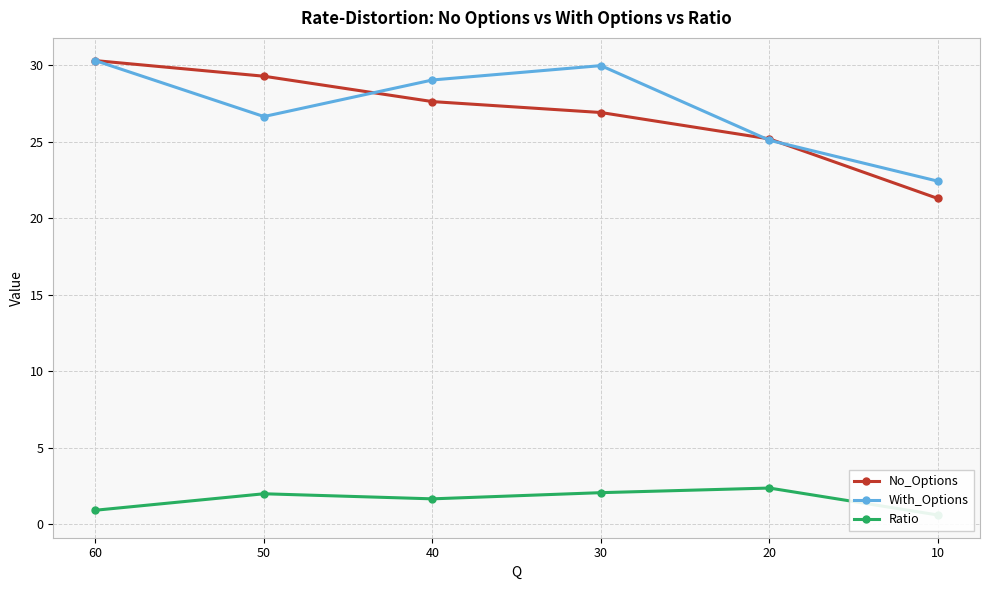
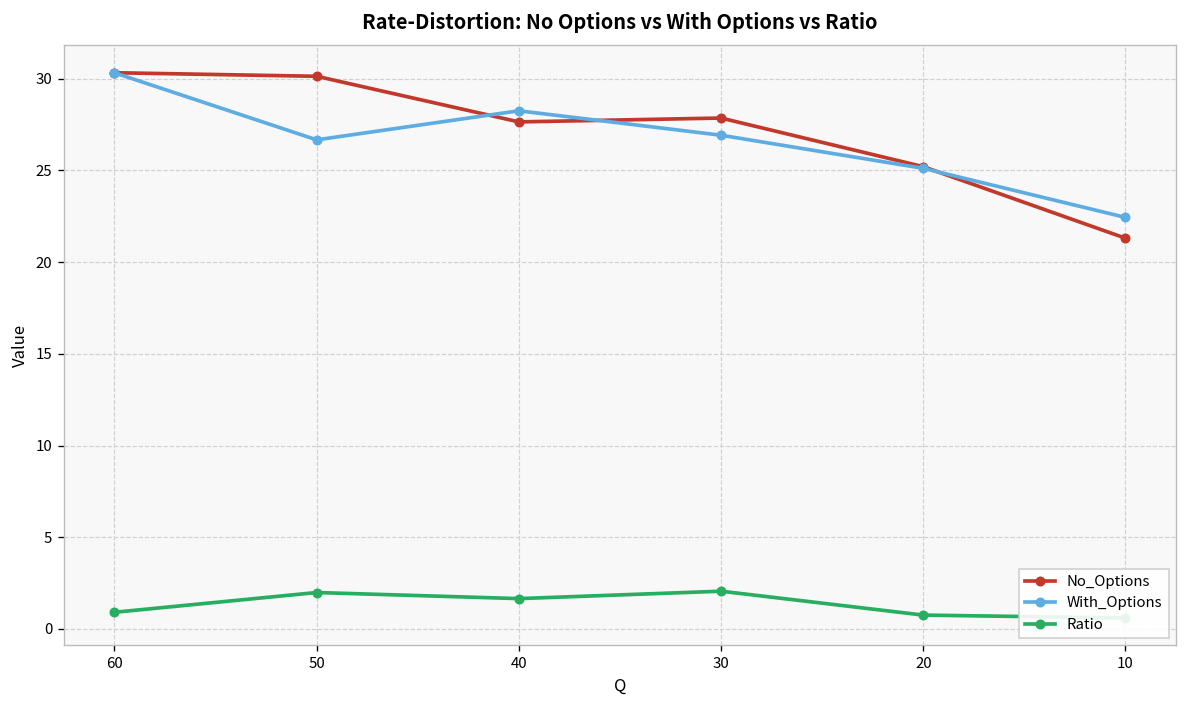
  {
    "No_Options": {
-     "50": 29.3,
+     "50": 30.1,
      "40": 27.6,
-     "30": 26.9,
+     "30": 27.8,
      "10": 21.3
    },
    "With_Options": {
      "50": 26.7,
-     "40": 29.1,
-     "30": 30.0,
+     "40": 28.2,
+     "30": 26.9,
      "10": 22.4
    },
    "Ratio": {
      "60": 0.9,
      "50": 2.0,
      "40": 1.7,
      "30": 2.1,
-     "20": 2.4
+     "20": 0.8
    }
  }
